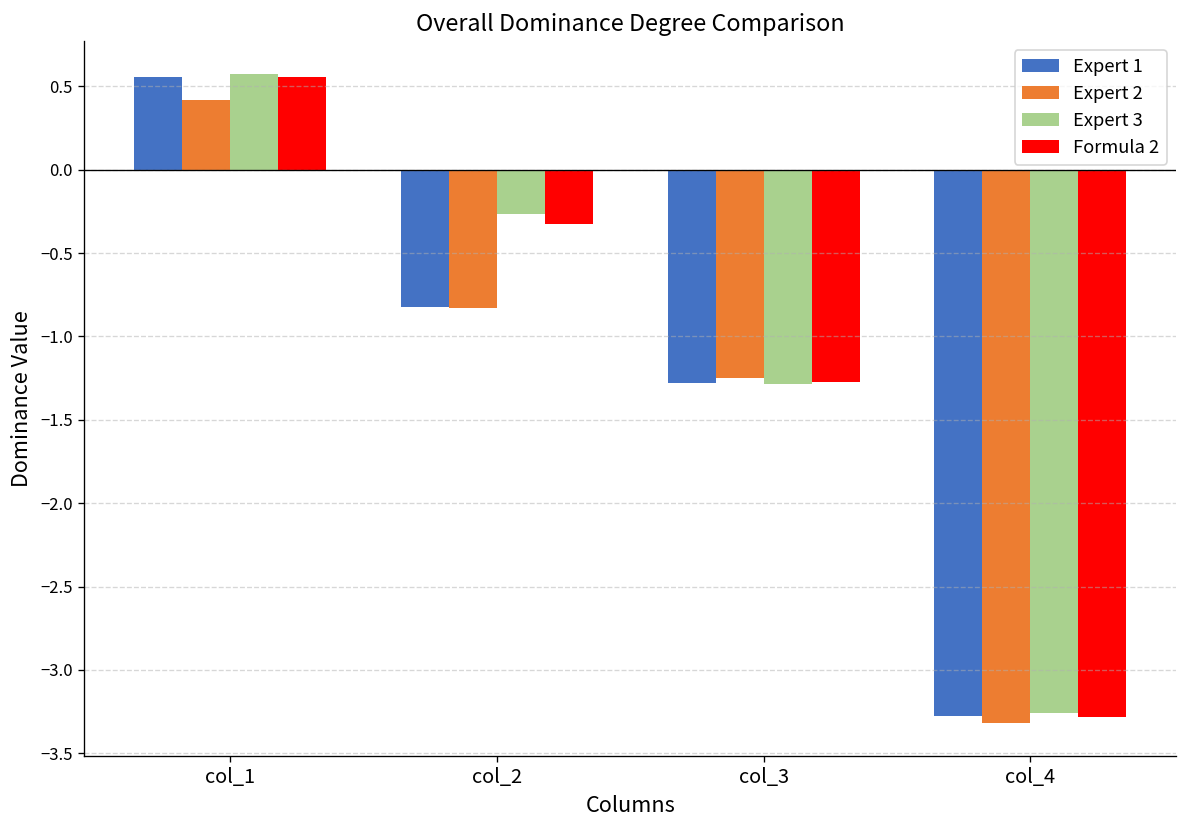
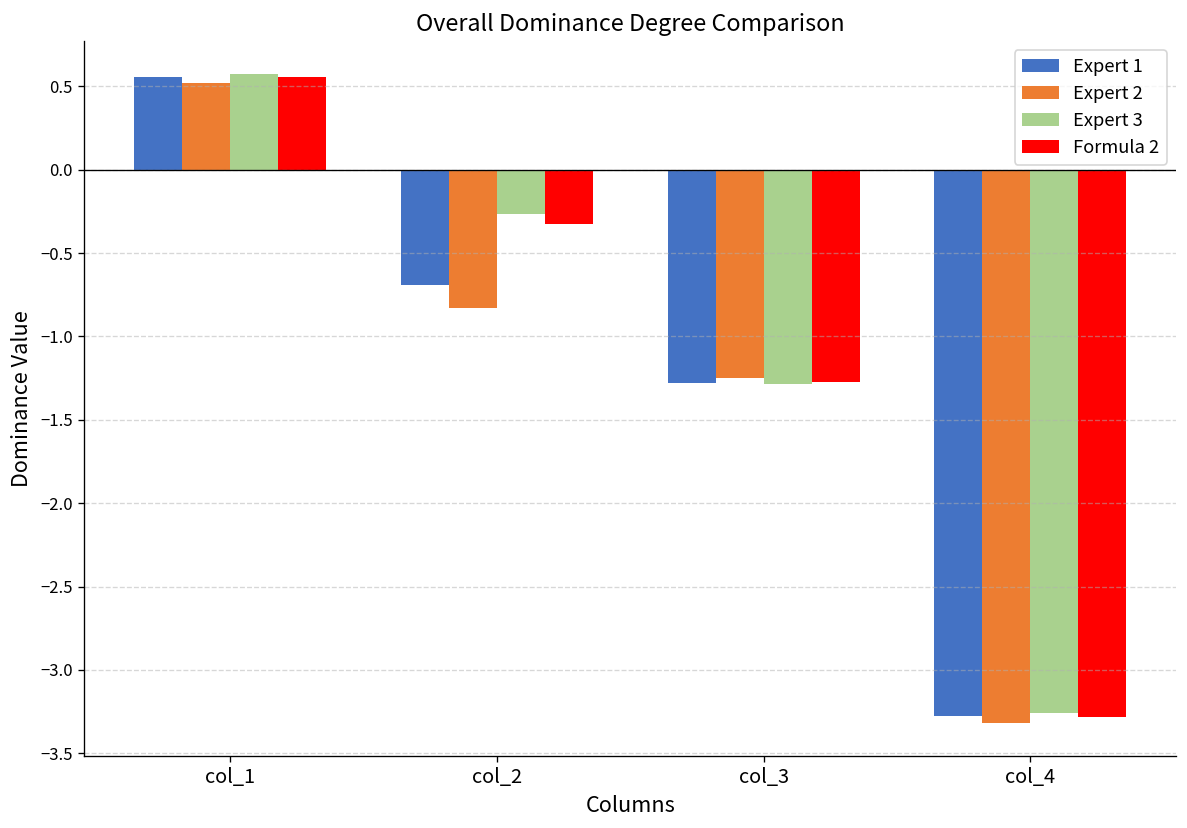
  {
    "Expert 1": {
      "col_1": 0.56,
-     "col_2": -0.82,
+     "col_2": -0.69,
      "col_3": -1.28,
      "col_4": -3.28
    },
    "Expert 2": {
-     "col_1": 0.42,
+     "col_1": 0.52,
      "col_2": -0.83,
      "col_3": -1.25,
      "col_4": -3.32
    },
    "Expert 3": {
      "col_1": 0.58,
      "col_2": -0.26,
      "col_3": -1.28,
      "col_4": -3.26
    },
    "Formula 2": {
      "col_1": 0.56,
      "col_2": -0.33,
      "col_3": -1.27,
      "col_4": -3.28
    }
  }
